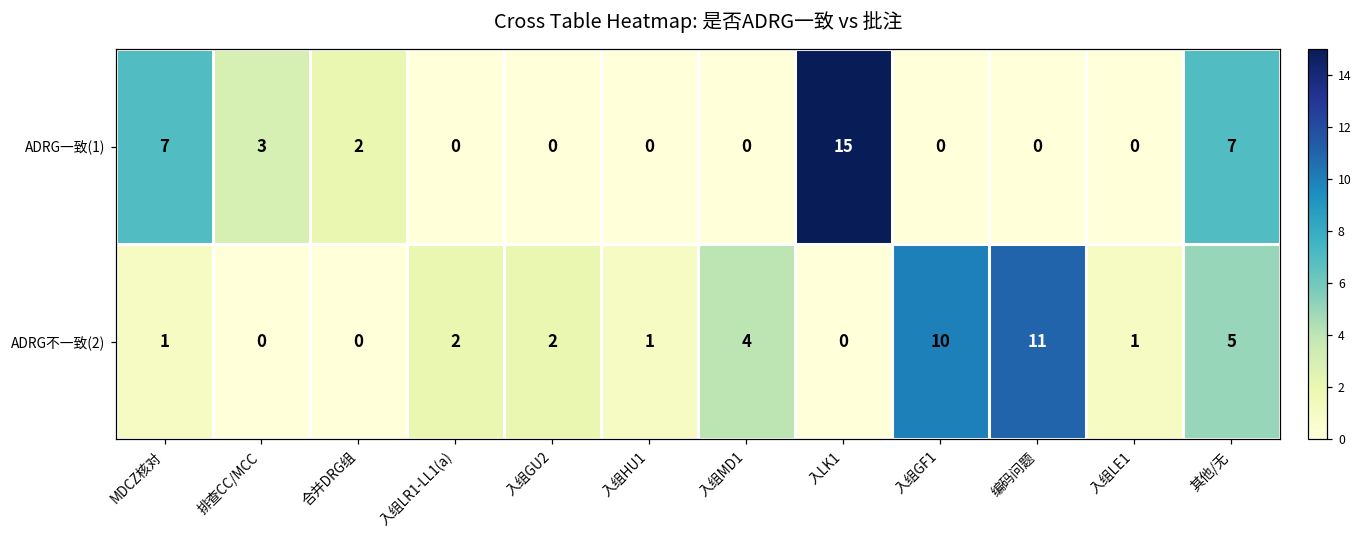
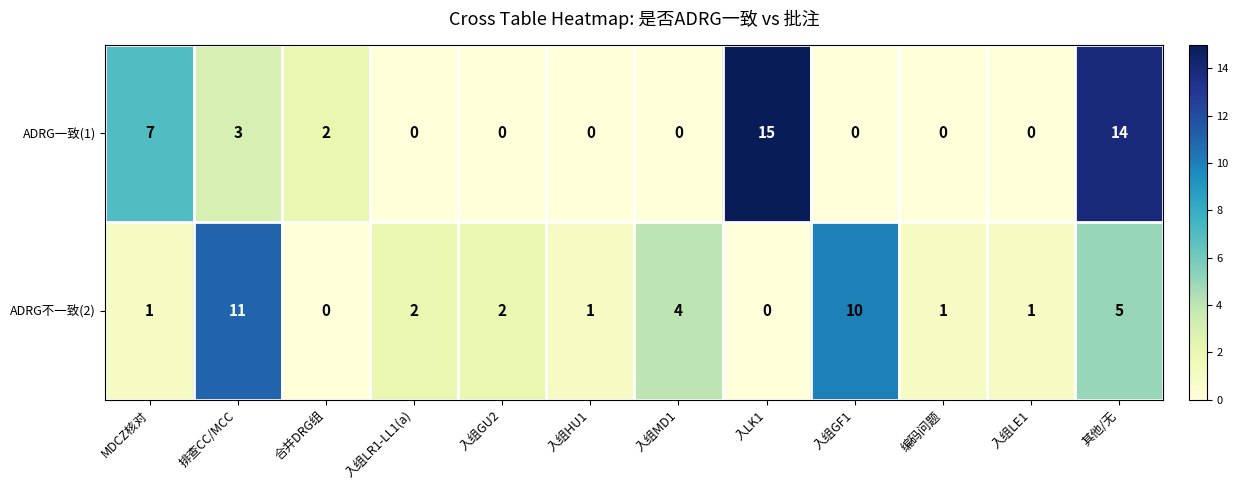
  {
    "ADRG一致(1)": {
      "MDCZ核对": 7,
      "排查CC/MCC": 3,
      "合并DRG组": 2,
      "入组LR1-LL1(a)": 0,
      "入组GU2": 0,
      "入组HU1": 0,
      "入组MD1": 0,
      "入LK1": 15,
      "入组GF1": 0,
      "编码问题": 0,
      "入组LE1": 0,
-     "其他/无": 7
+     "其他/无": 14
    },
    "ADRG不一致(2)": {
      "MDCZ核对": 1,
-     "排查CC/MCC": 0,
+     "排查CC/MCC": 11,
      "合并DRG组": 0,
      "入组LR1-LL1(a)": 2,
      "入组GU2": 2,
      "入组HU1": 1,
      "入组MD1": 4,
      "入LK1": 0,
      "入组GF1": 10,
-     "编码问题": 11,
+     "编码问题": 1,
      "入组LE1": 1,
      "其他/无": 5
    }
  }
